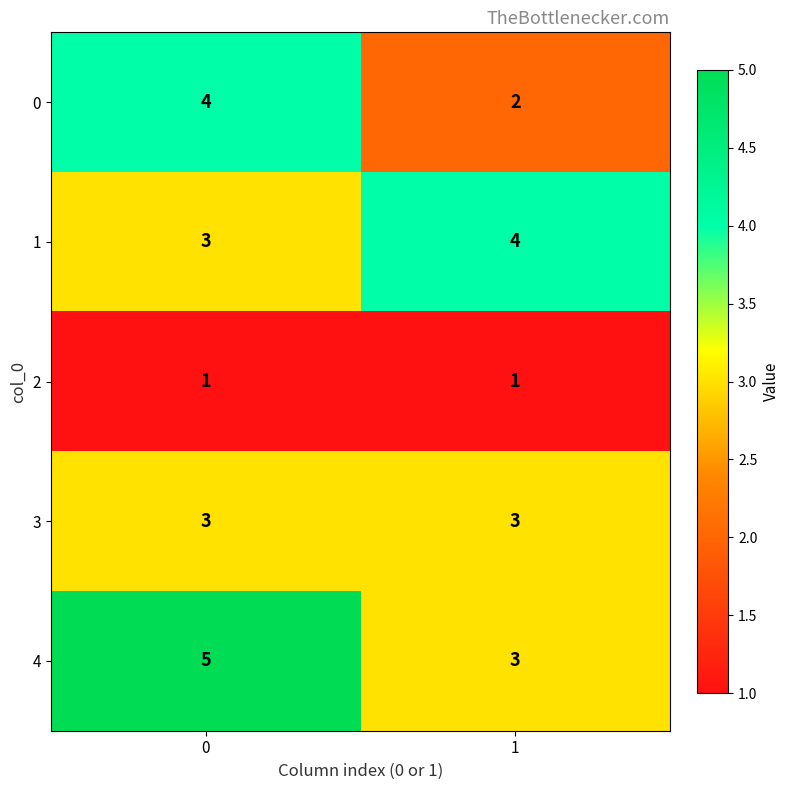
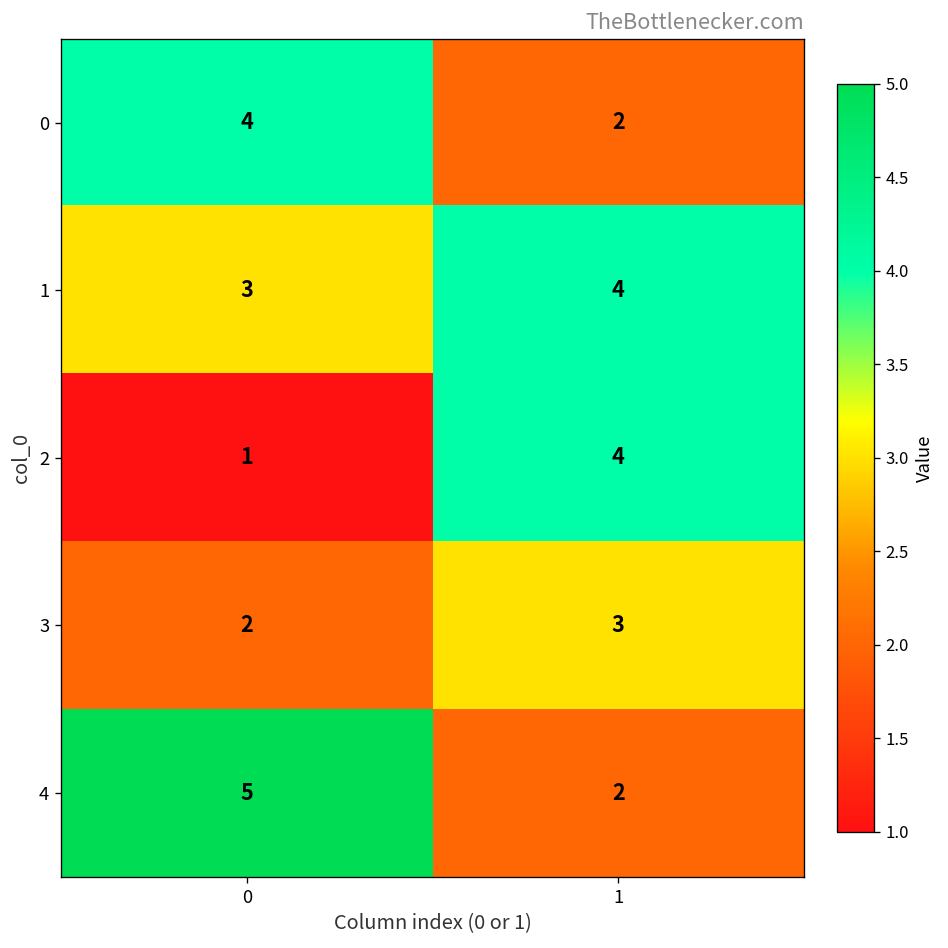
  {
    "0": {
      "0": 4,
      "1": 2
    },
    "1": {
      "0": 3,
      "1": 4
    },
    "2": {
      "0": 1,
-     "1": 1
+     "1": 4
    },
    "3": {
-     "0": 3,
+     "0": 2,
      "1": 3
    },
    "4": {
      "0": 5,
-     "1": 3
+     "1": 2
    }
  }
